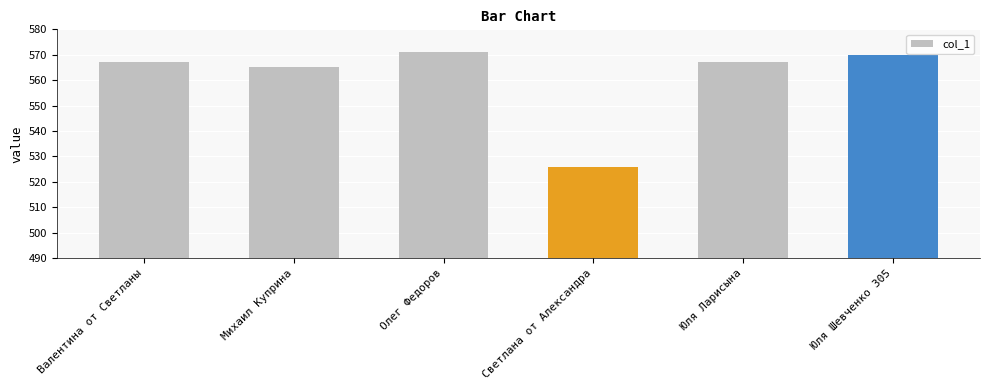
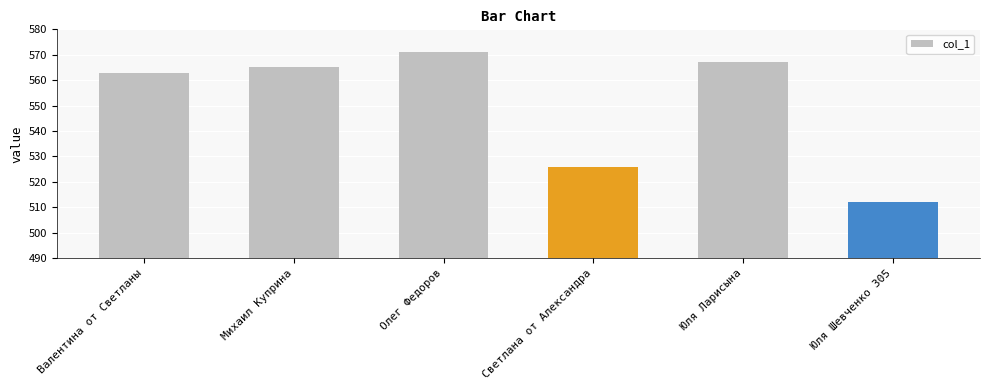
  {
-   "Валентина от Светланы": 567,
+   "Валентина от Светланы": 563,
    "Михаил Куприна": 565,
    "Олег Федоров": 571,
    "Светлана от Александра": 526,
    "Юля Ларисына": 567,
-   "Юля Шевченко 305": 570
+   "Юля Шевченко 305": 512
  }
